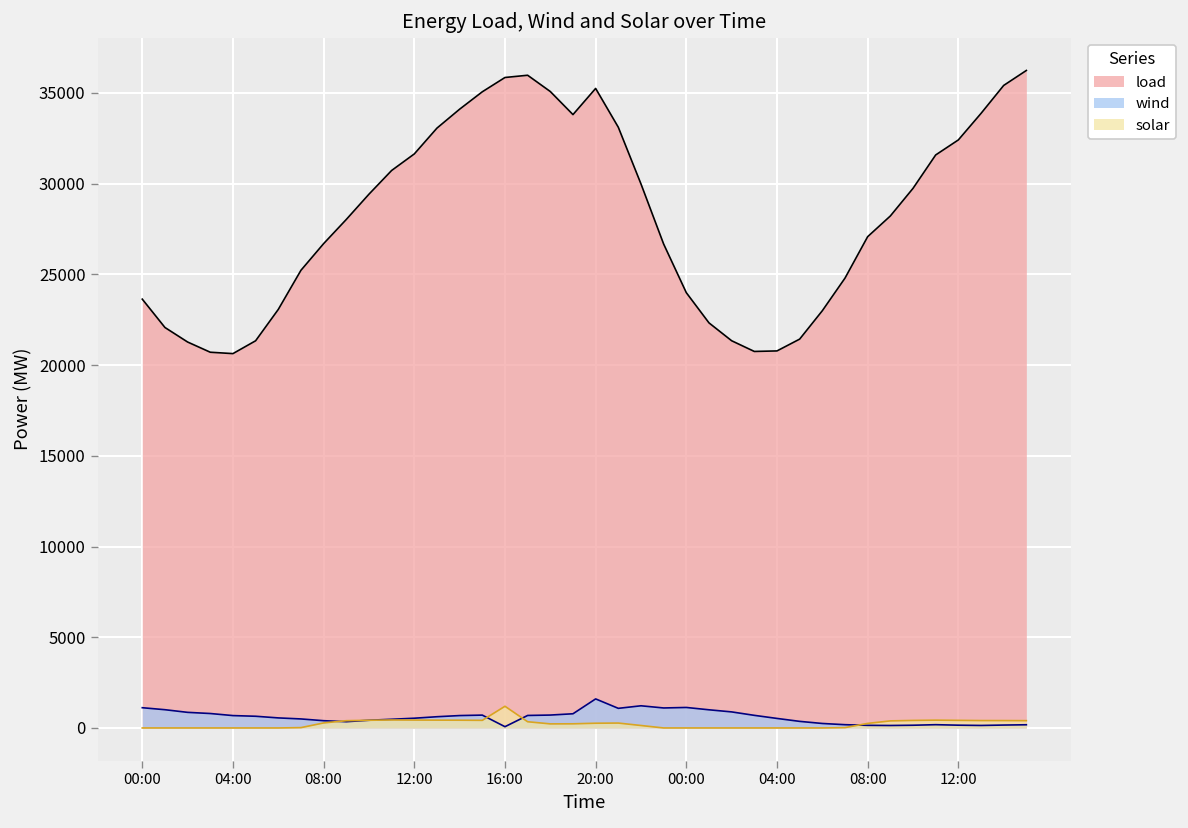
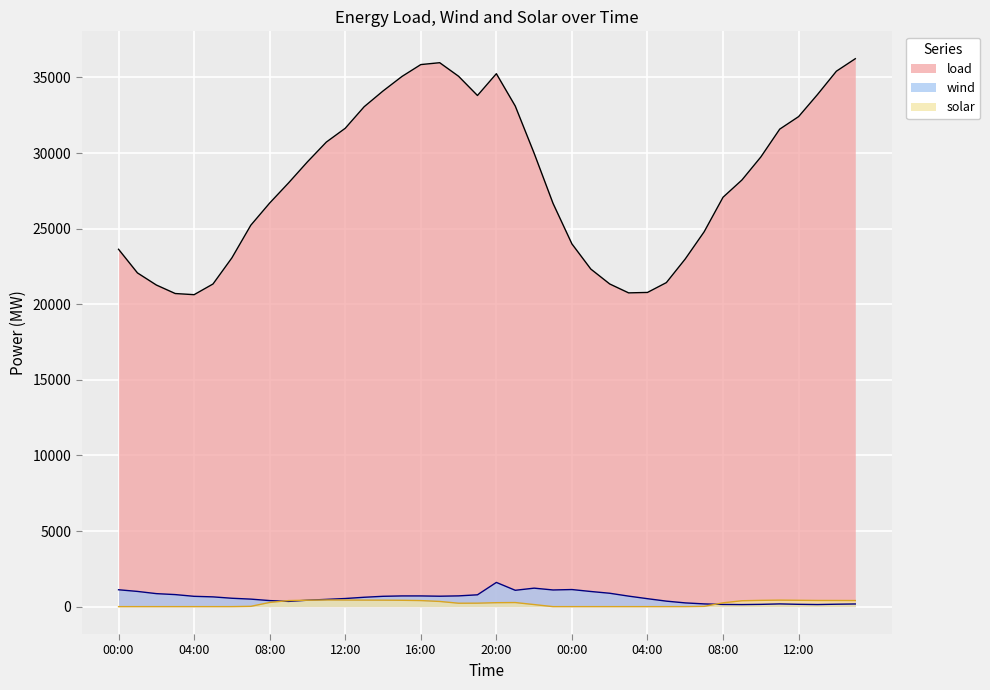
  {
    "load": {
      "16:00": 35900,
      "20:00": 35200
    },
    "wind": {
-     "16:00": 100,
+     "16:00": 700,
      "20:00": 1600
    },
    "solar": {
-     "16:00": 1200,
+     "16:00": 400,
      "20:00": 300
    }
  }
